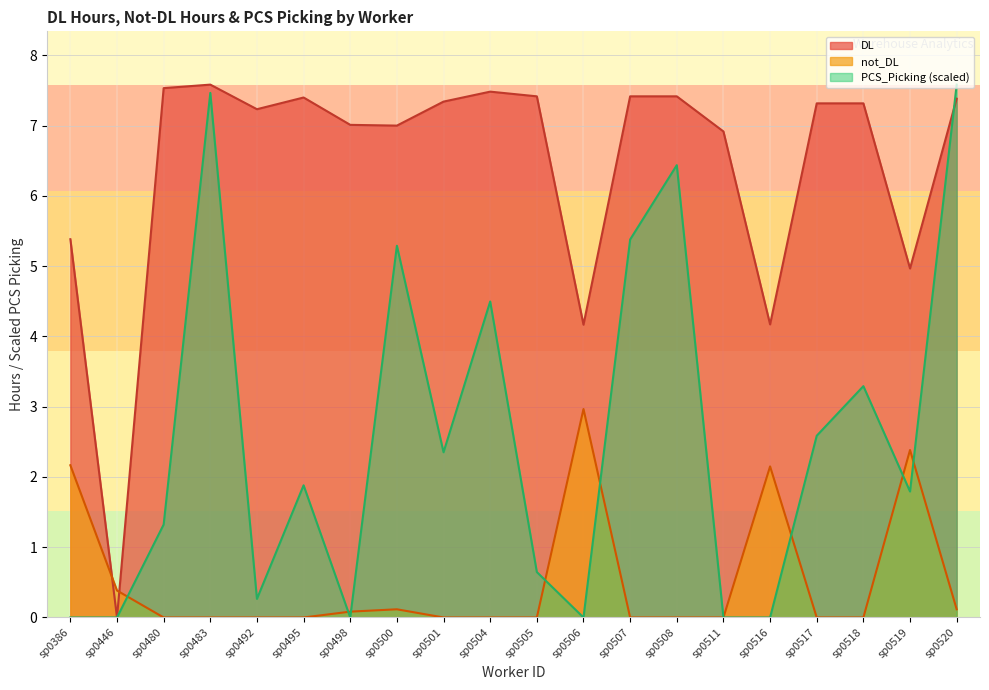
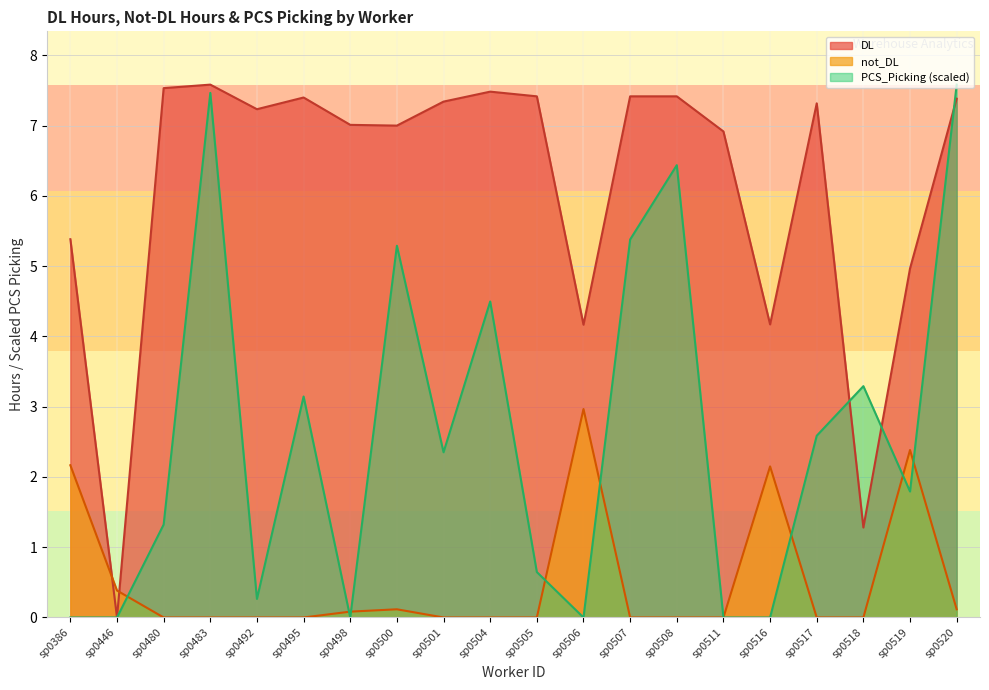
  {
    "DL": {
      "sp0386": 5.4,
      "sp0480": 7.5,
      "sp0483": 7.6,
      "sp0492": 7.2,
      "sp0495": 7.4,
      "sp0498": 7.0,
      "sp0500": 7.0,
      "sp0501": 7.3,
      "sp0504": 7.5,
      "sp0505": 7.4,
      "sp0506": 4.2,
      "sp0507": 7.4,
      "sp0508": 7.4,
      "sp0511": 6.9,
      "sp0516": 4.2,
      "sp0517": 7.3,
-     "sp0518": 7.3,
+     "sp0518": 1.3,
      "sp0519": 5.0,
      "sp0520": 7.4
    },
    "not_DL": {
      "sp0386": 2.2,
      "sp0446": 0.4,
      "sp0480": 0.0,
      "sp0483": 0.0,
      "sp0492": 0.0,
      "sp0495": 0.0,
      "sp0498": 0.1,
      "sp0500": 0.1,
      "sp0501": 0.0,
      "sp0504": 0.0,
      "sp0505": 0.0,
      "sp0506": 3.0,
      "sp0507": 0.0,
      "sp0508": 0.0,
      "sp0516": 2.2,
      "sp0517": 0.0,
      "sp0518": 0.0,
      "sp0519": 2.4,
      "sp0520": 0.1
    },
    "PCS_Picking (scaled)": {
      "sp0386": 0.0,
      "sp0480": 1.3,
      "sp0483": 7.5,
      "sp0492": 0.3,
-     "sp0495": 1.9,
+     "sp0495": 3.1,
      "sp0498": 0.0,
      "sp0500": 5.3,
      "sp0501": 2.4,
      "sp0504": 4.5,
      "sp0505": 0.6,
      "sp0506": 0.0,
      "sp0507": 5.4,
      "sp0508": 6.4,
      "sp0516": 0.0,
      "sp0517": 2.6,
      "sp0518": 3.3,
      "sp0519": 1.8
    }
  }
